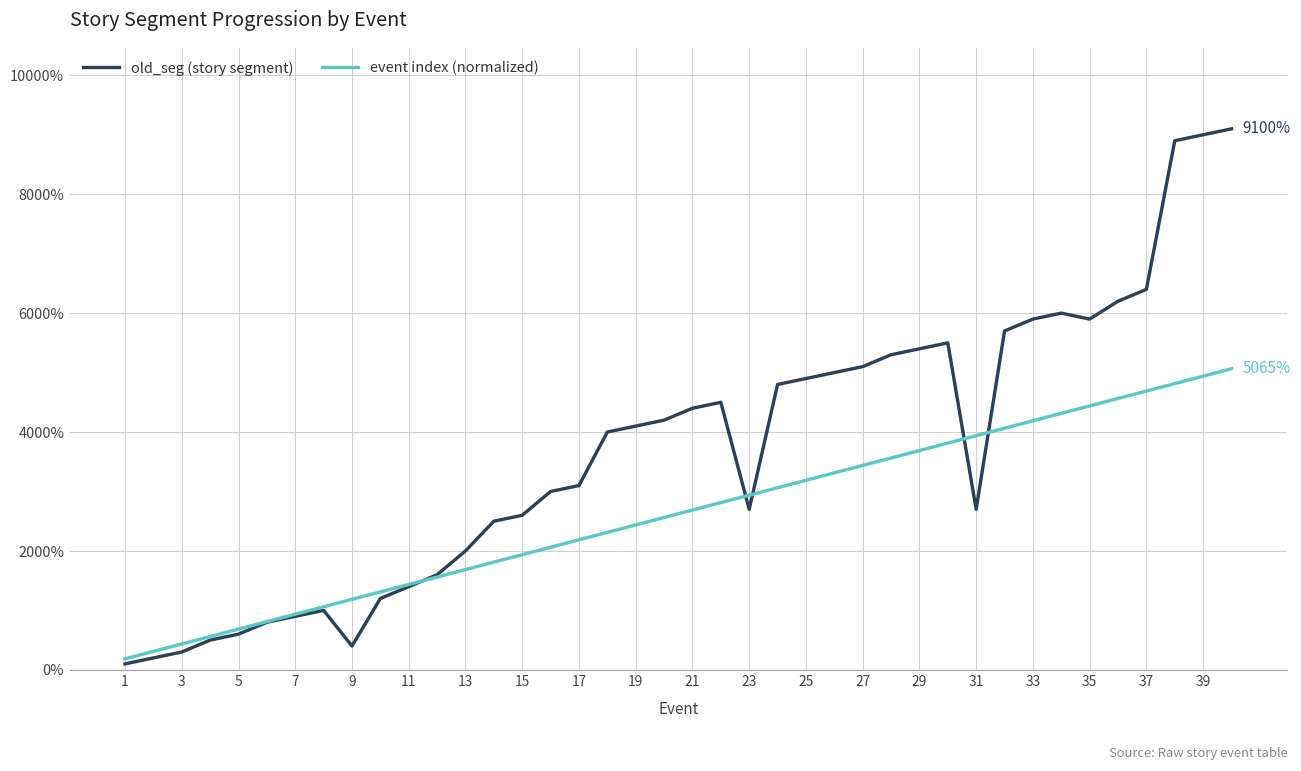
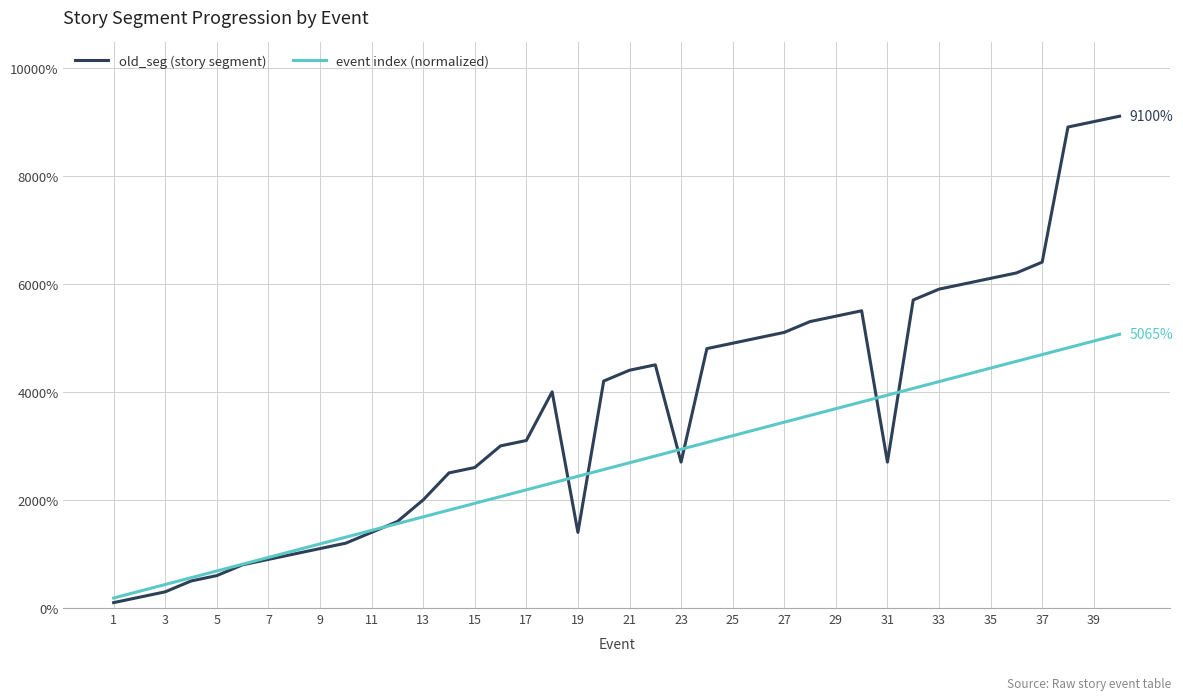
  {
    "old_seg (story segment)": {
      "1": "100%",
      "3": "300%",
      "5": "600%",
-     "9": "400%",
+     "9": "1100%",
      "13": "2000%",
      "15": "2600%",
      "17": "3100%",
-     "19": "4100%",
+     "19": "1400%",
      "21": "4400%",
      "23": "2700%",
      "25": "4900%",
      "27": "5100%",
      "29": "5400%",
      "31": "2700%",
      "33": "5900%",
-     "35": "5900%",
+     "35": "6100%",
      "37": "6400%",
      "39": "9000%"
    },
    "event index (normalized)": {
      "1": "200%",
      "3": "400%",
      "5": "700%",
      "9": "1200%",
      "13": "1700%",
      "15": "1900%",
      "17": "2200%",
      "19": "2400%",
      "21": "2700%",
      "23": "2900%",
      "25": "3200%",
      "27": "3400%",
      "29": "3700%",
      "31": "3900%",
      "33": "4200%",
      "35": "4400%",
      "37": "4700%",
      "39": "4900%"
    }
  }
